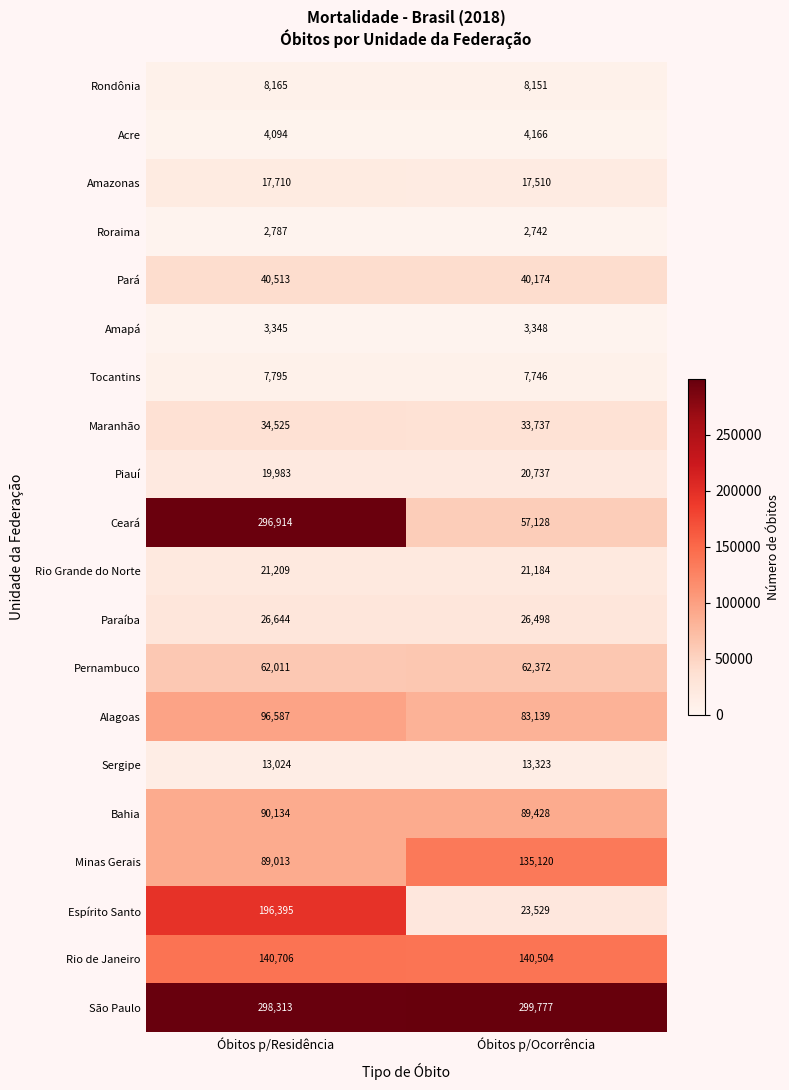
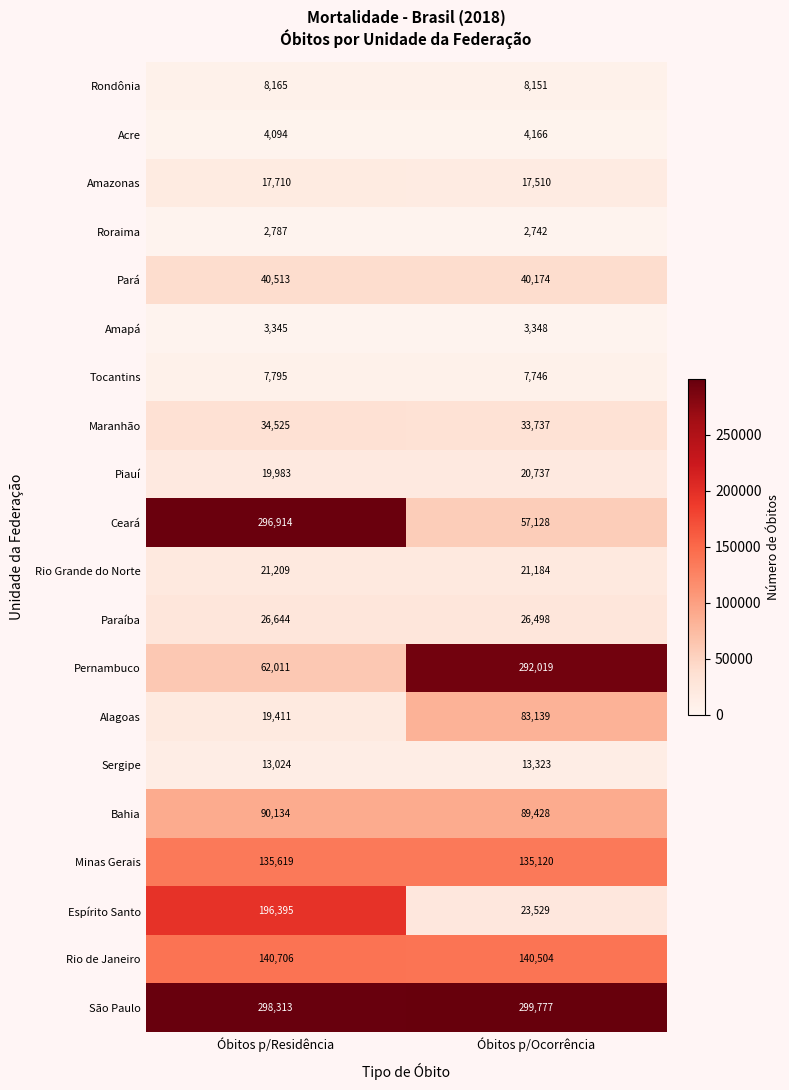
  {
    "Rondônia": {
      "Óbitos p/Residência": "8,165",
      "Óbitos p/Ocorrência": "8,151"
    },
    "Acre": {
      "Óbitos p/Residência": "4,094",
      "Óbitos p/Ocorrência": "4,166"
    },
    "Amazonas": {
      "Óbitos p/Residência": "17,710",
      "Óbitos p/Ocorrência": "17,510"
    },
    "Roraima": {
      "Óbitos p/Residência": "2,787",
      "Óbitos p/Ocorrência": "2,742"
    },
    "Pará": {
      "Óbitos p/Residência": "40,513",
      "Óbitos p/Ocorrência": "40,174"
    },
    "Amapá": {
      "Óbitos p/Residência": "3,345",
      "Óbitos p/Ocorrência": "3,348"
    },
    "Tocantins": {
      "Óbitos p/Residência": "7,795",
      "Óbitos p/Ocorrência": "7,746"
    },
    "Maranhão": {
      "Óbitos p/Residência": "34,525",
      "Óbitos p/Ocorrência": "33,737"
    },
    "Piauí": {
      "Óbitos p/Residência": "19,983",
      "Óbitos p/Ocorrência": "20,737"
    },
    "Ceará": {
      "Óbitos p/Residência": "296,914",
      "Óbitos p/Ocorrência": "57,128"
    },
    "Rio Grande do Norte": {
      "Óbitos p/Residência": "21,209",
      "Óbitos p/Ocorrência": "21,184"
    },
    "Paraíba": {
      "Óbitos p/Residência": "26,644",
      "Óbitos p/Ocorrência": "26,498"
    },
    "Pernambuco": {
      "Óbitos p/Residência": "62,011",
-     "Óbitos p/Ocorrência": "62,372"
+     "Óbitos p/Ocorrência": "292,019"
    },
    "Alagoas": {
-     "Óbitos p/Residência": "96,587",
+     "Óbitos p/Residência": "19,411",
      "Óbitos p/Ocorrência": "83,139"
    },
    "Sergipe": {
      "Óbitos p/Residência": "13,024",
      "Óbitos p/Ocorrência": "13,323"
    },
    "Bahia": {
      "Óbitos p/Residência": "90,134",
      "Óbitos p/Ocorrência": "89,428"
    },
    "Minas Gerais": {
-     "Óbitos p/Residência": "89,013",
+     "Óbitos p/Residência": "135,619",
      "Óbitos p/Ocorrência": "135,120"
    },
    "Espírito Santo": {
      "Óbitos p/Residência": "196,395",
      "Óbitos p/Ocorrência": "23,529"
    },
    "Rio de Janeiro": {
      "Óbitos p/Residência": "140,706",
      "Óbitos p/Ocorrência": "140,504"
    },
    "São Paulo": {
      "Óbitos p/Residência": "298,313",
      "Óbitos p/Ocorrência": "299,777"
    }
  }
